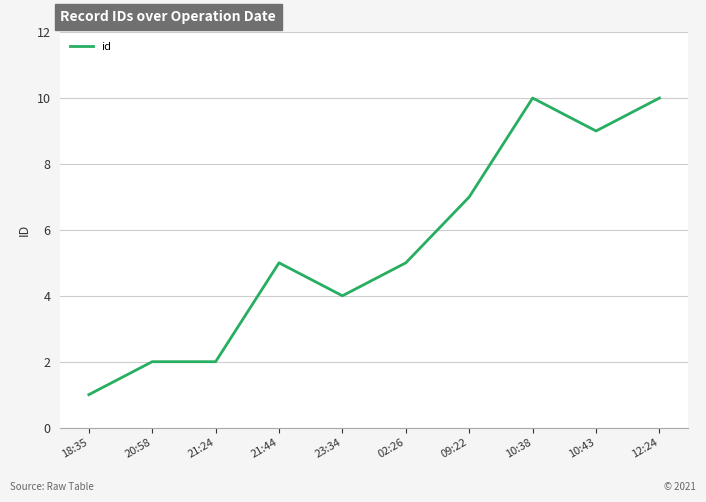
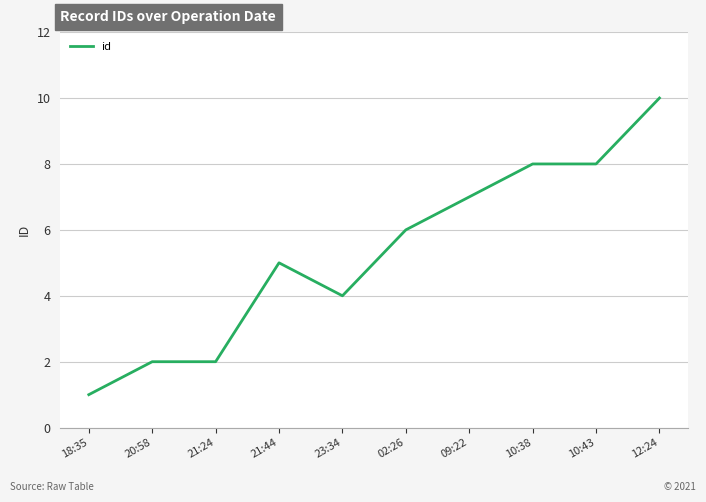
  {
    "18:35": 1,
    "20:58": 2,
    "21:24": 2,
    "21:44": 5,
    "23:34": 4,
-   "02:26": 5,
+   "02:26": 6,
    "09:22": 7,
-   "10:38": 10,
-   "10:43": 9,
+   "10:38": 8,
+   "10:43": 8,
    "12:24": 10
  }
